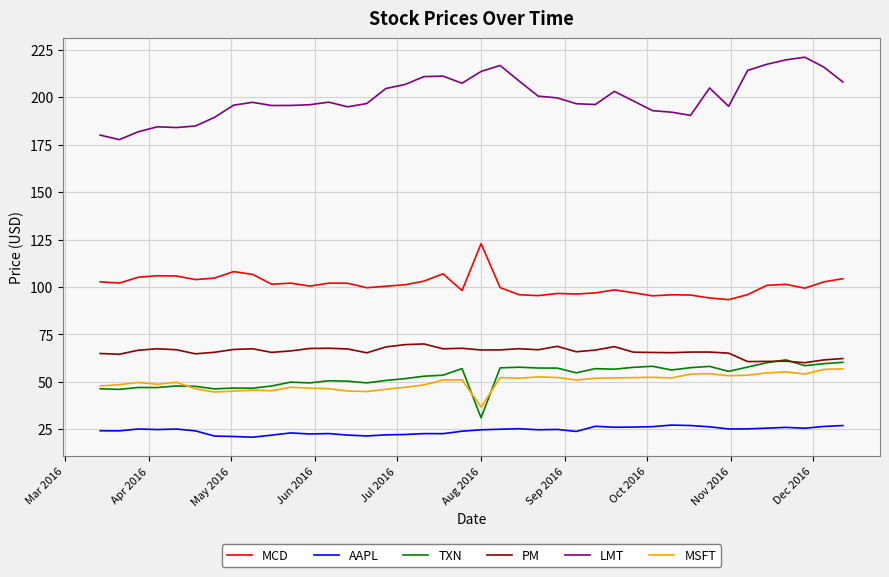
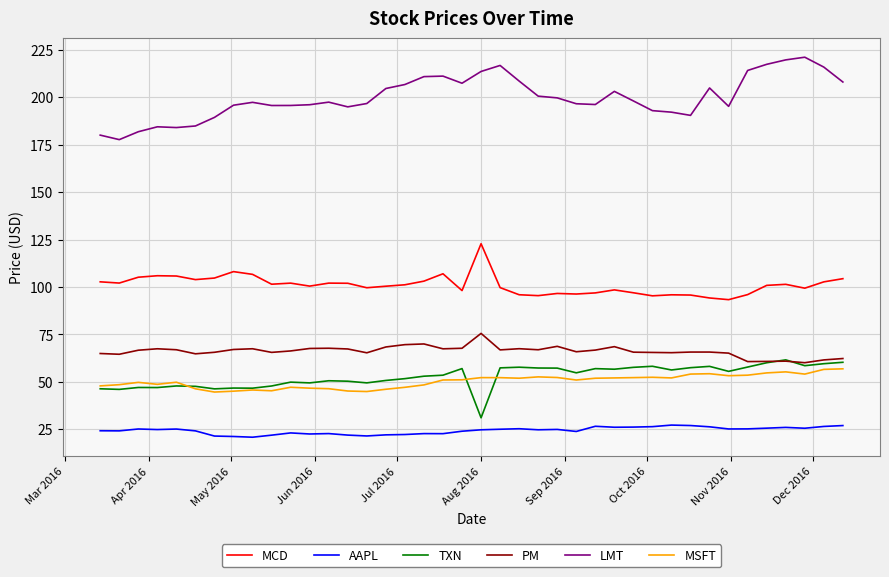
  {
    "MCD": {
      "Aug 2016": 123
    },
    "AAPL": {
      "Aug 2016": 25
    },
    "TXN": {
      "Aug 2016": 31
    },
    "PM": {
-     "Aug 2016": 67
+     "Aug 2016": 76
    },
    "LMT": {
      "Aug 2016": 214
    },
    "MSFT": {
-     "Aug 2016": 37
+     "Aug 2016": 52
    }
  }
